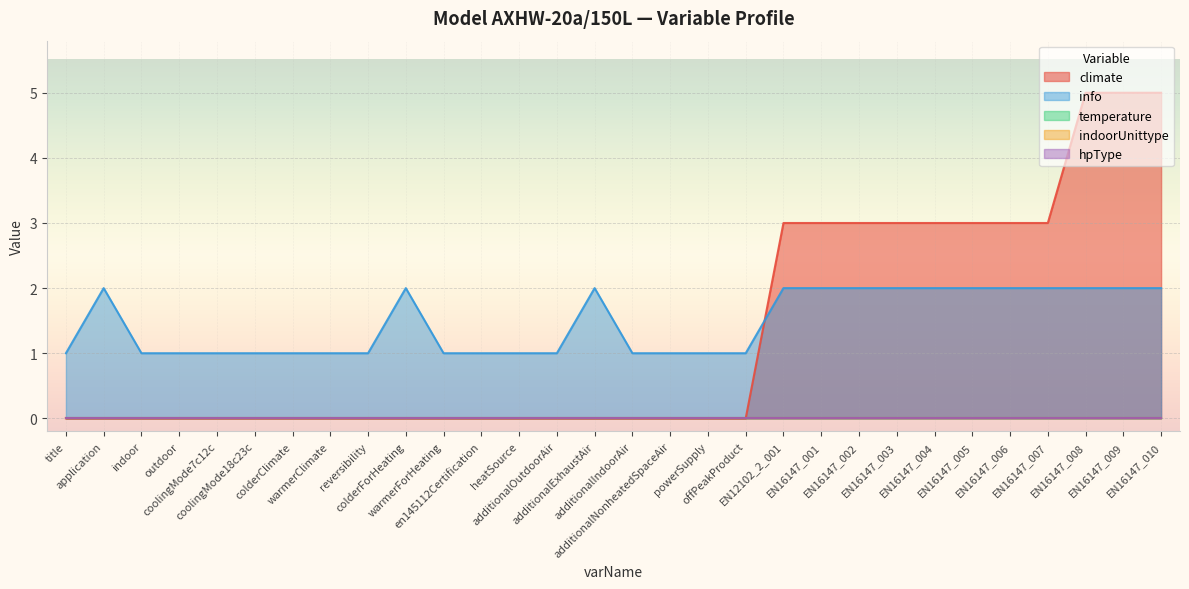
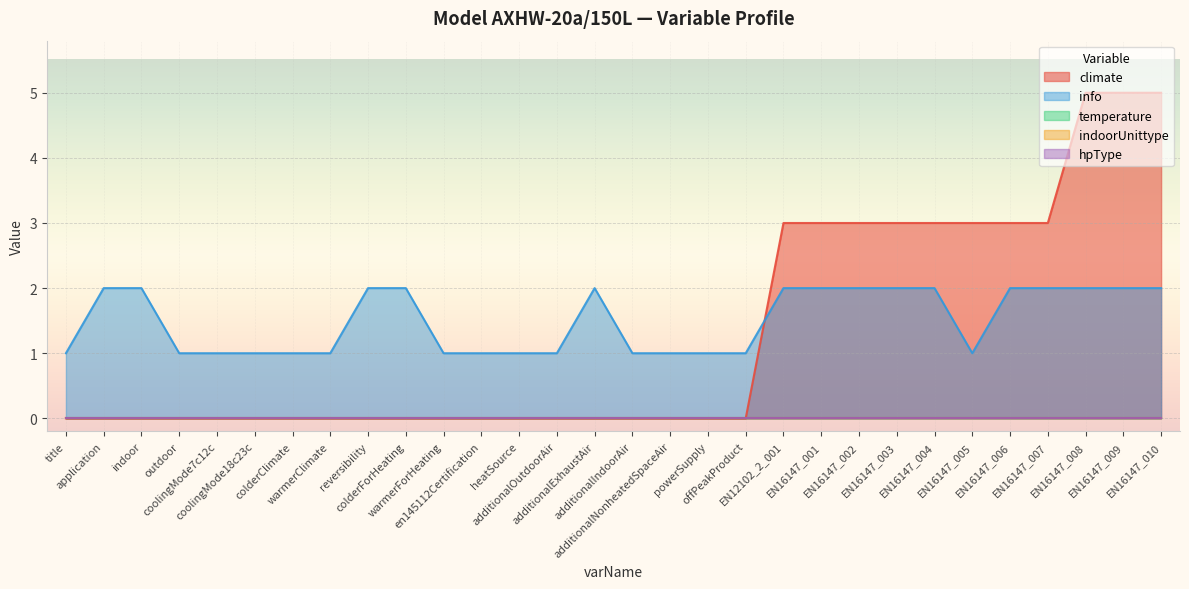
  {
    "climate": {
      "EN12102_2_001": 3,
      "EN16147_001": 3,
      "EN16147_002": 3,
      "EN16147_003": 3,
      "EN16147_004": 3,
      "EN16147_005": 3,
      "EN16147_006": 3,
      "EN16147_007": 3
    },
    "info": {
      "title": 1,
      "application": 2,
-     "indoor": 1,
+     "indoor": 2,
      "outdoor": 1,
      "coolingMode7c12c": 1,
      "coolingMode18c23c": 1,
      "colderClimate": 1,
      "warmerClimate": 1,
-     "reversibility": 1,
+     "reversibility": 2,
      "colderForHeating": 2,
      "warmerForHeating": 1,
      "en145112Certification": 1,
      "heatSource": 1,
      "additionalOutdoorAir": 1,
      "additionalExhaustAir": 2,
      "additionalIndoorAir": 1,
      "additionalNonheatedSpaceAir": 1,
      "powerSupply": 1,
      "offPeakProduct": 1,
      "EN12102_2_001": 2,
      "EN16147_001": 2,
      "EN16147_002": 2,
      "EN16147_003": 2,
      "EN16147_004": 2,
-     "EN16147_005": 2,
+     "EN16147_005": 1,
      "EN16147_006": 2,
      "EN16147_007": 2,
      "EN16147_008": 2,
      "EN16147_009": 2,
      "EN16147_010": 2
    },
    "hpType": {
      "EN12102_2_001": 0,
      "EN16147_001": 0,
      "EN16147_002": 0,
      "EN16147_003": 0,
      "EN16147_004": 0,
      "EN16147_005": 0,
      "EN16147_006": 0,
      "EN16147_007": 0,
      "EN16147_008": 0,
      "EN16147_009": 0,
      "EN16147_010": 0
    }
  }
